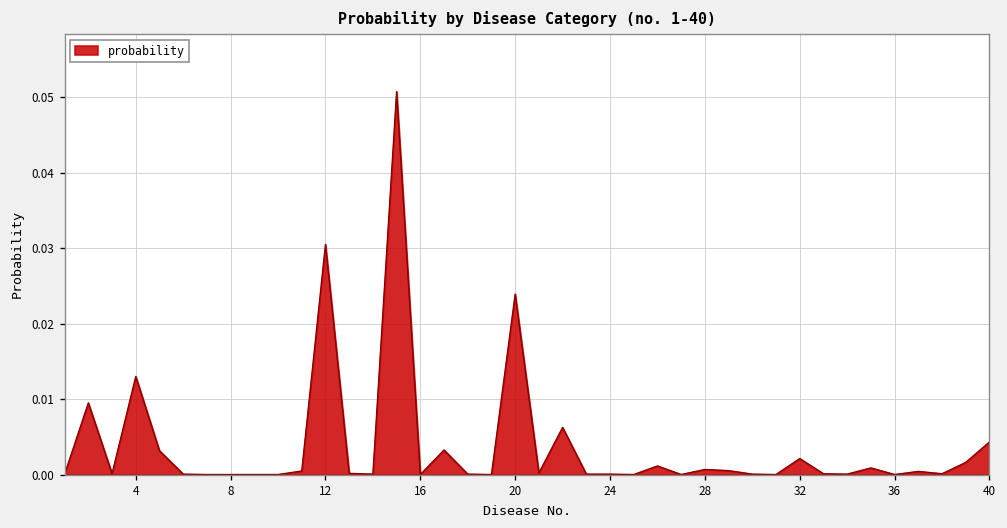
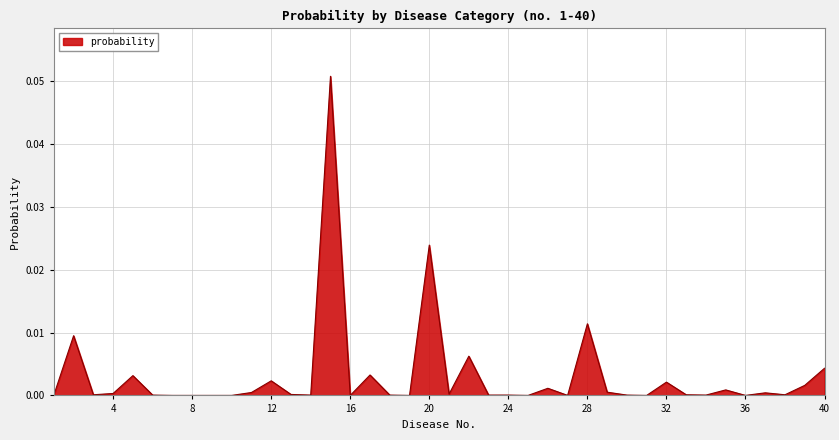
  {
-   "4": 0.013,
+   "4": 0.000,
    "8": 0.000,
-   "12": 0.031,
+   "12": 0.002,
    "16": 0.000,
    "20": 0.024,
    "24": 0.000,
-   "28": 0.001,
+   "28": 0.011,
    "32": 0.002,
    "36": 0.000,
    "40": 0.004
  }
